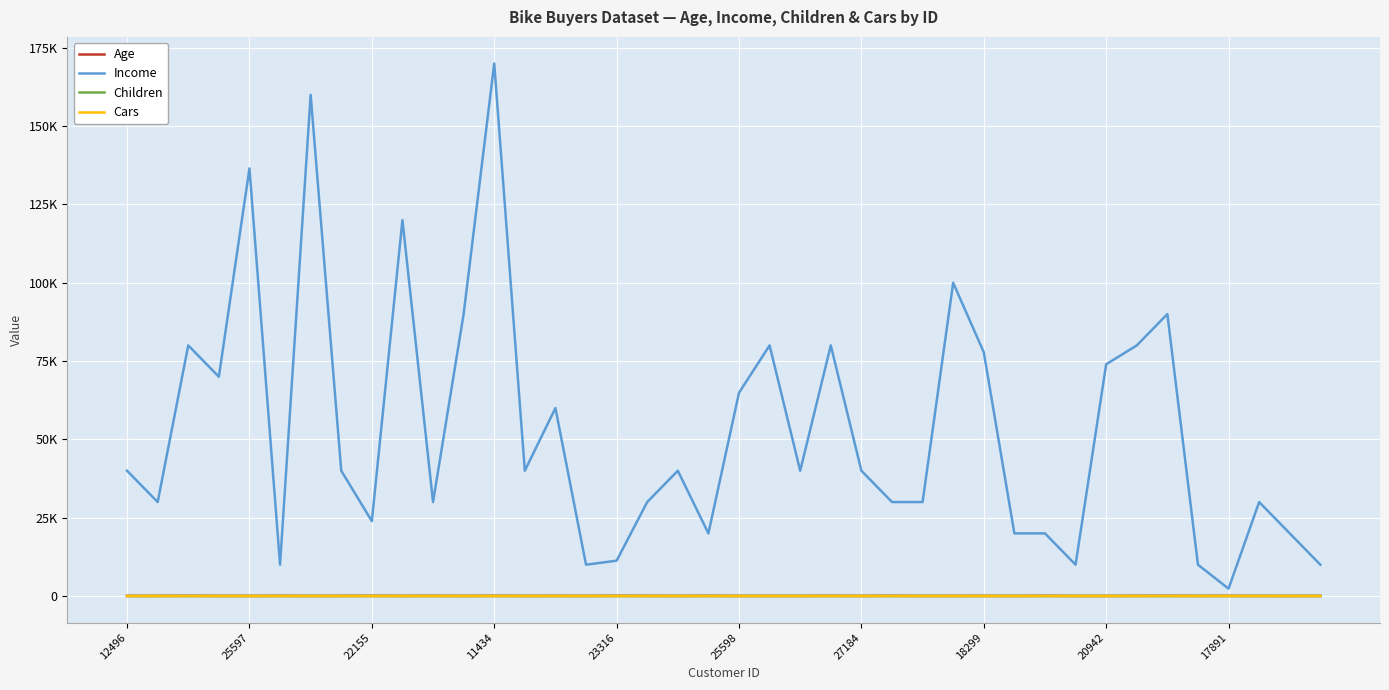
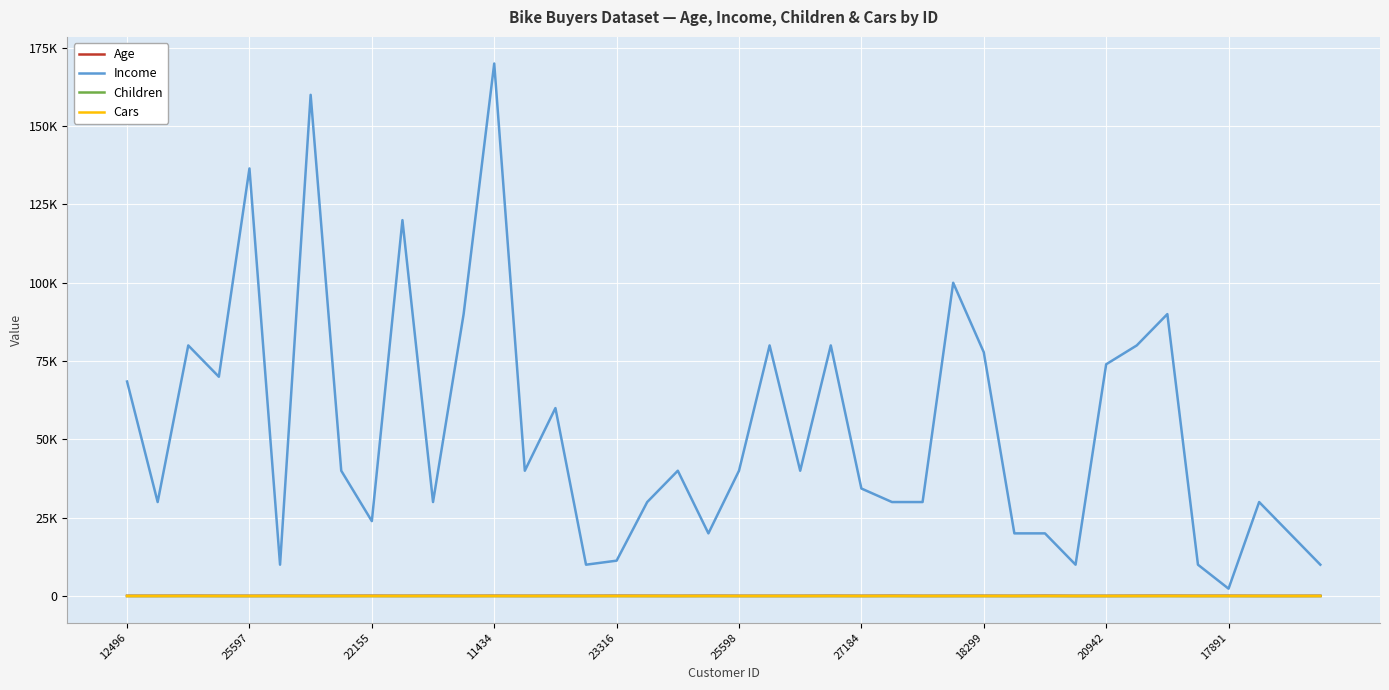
  {
    "Cars": {
      "12496": 0,
      "25597": 0,
      "22155": 0,
      "11434": 0,
      "23316": 0,
      "25598": 0,
      "27184": 0,
      "18299": 0,
      "20942": 0,
      "17891": 0
    },
    "Income": {
-     "12496": 40000,
+     "12496": 68000,
      "25597": 137000,
      "22155": 24000,
      "11434": 170000,
      "23316": 11000,
-     "25598": 65000,
-     "27184": 40000,
+     "25598": 40000,
+     "27184": 34000,
      "18299": 78000,
      "20942": 74000,
      "17891": 2000
    }
  }
